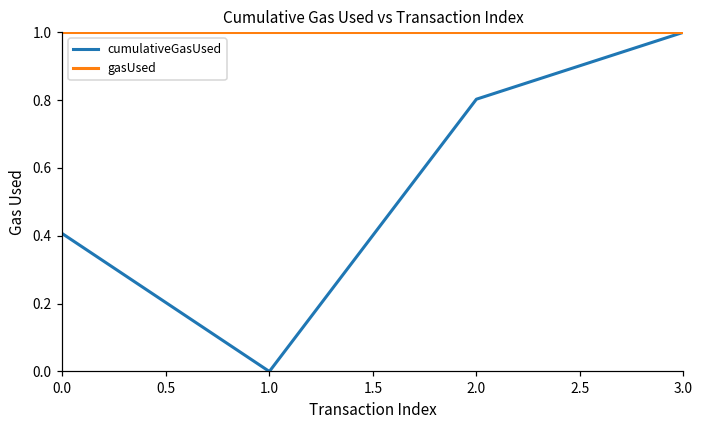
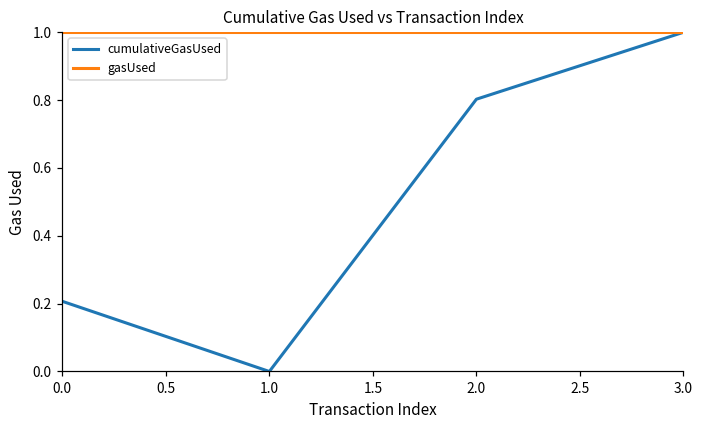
  {
    "cumulativeGasUsed": {
-     "0.0": 0.41,
+     "0.0": 0.21,
      "1.0": 0.00,
      "2.0": 0.80
    },
    "gasUsed": {
      "0.0": 1.00,
      "1.0": 1.00,
      "2.0": 1.00
    }
  }
